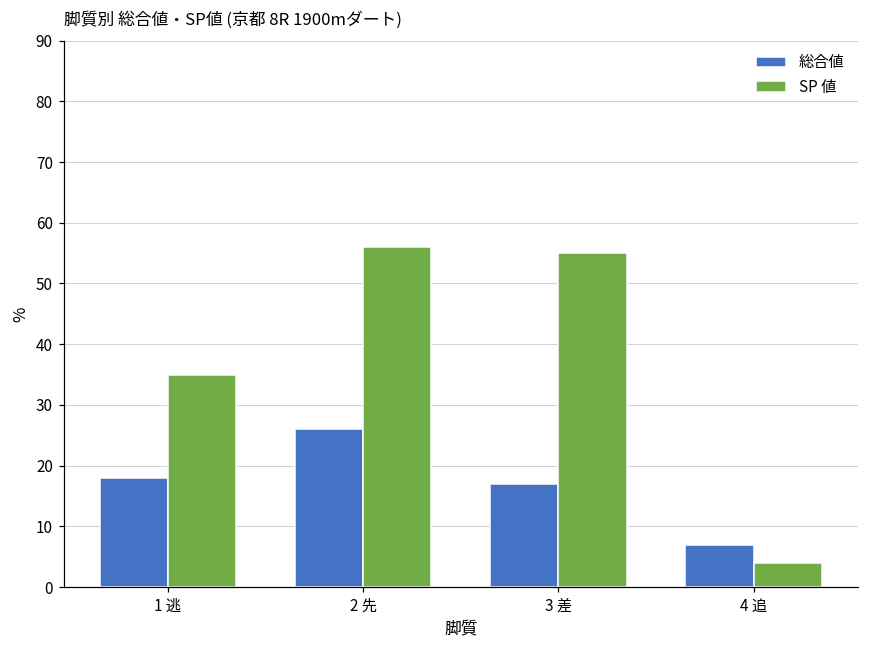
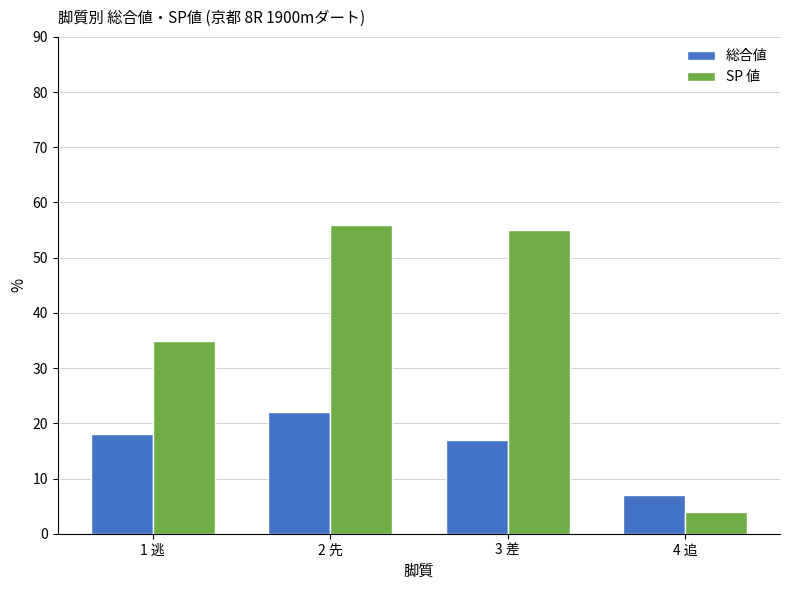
  {
    "総合値": {
      "1 逃": 18,
-     "2 先": 26,
+     "2 先": 22,
      "3 差": 17,
      "4 追": 7
    },
    "SP 値": {
      "1 逃": 35,
      "2 先": 56,
      "3 差": 55,
      "4 追": 4
    }
  }
